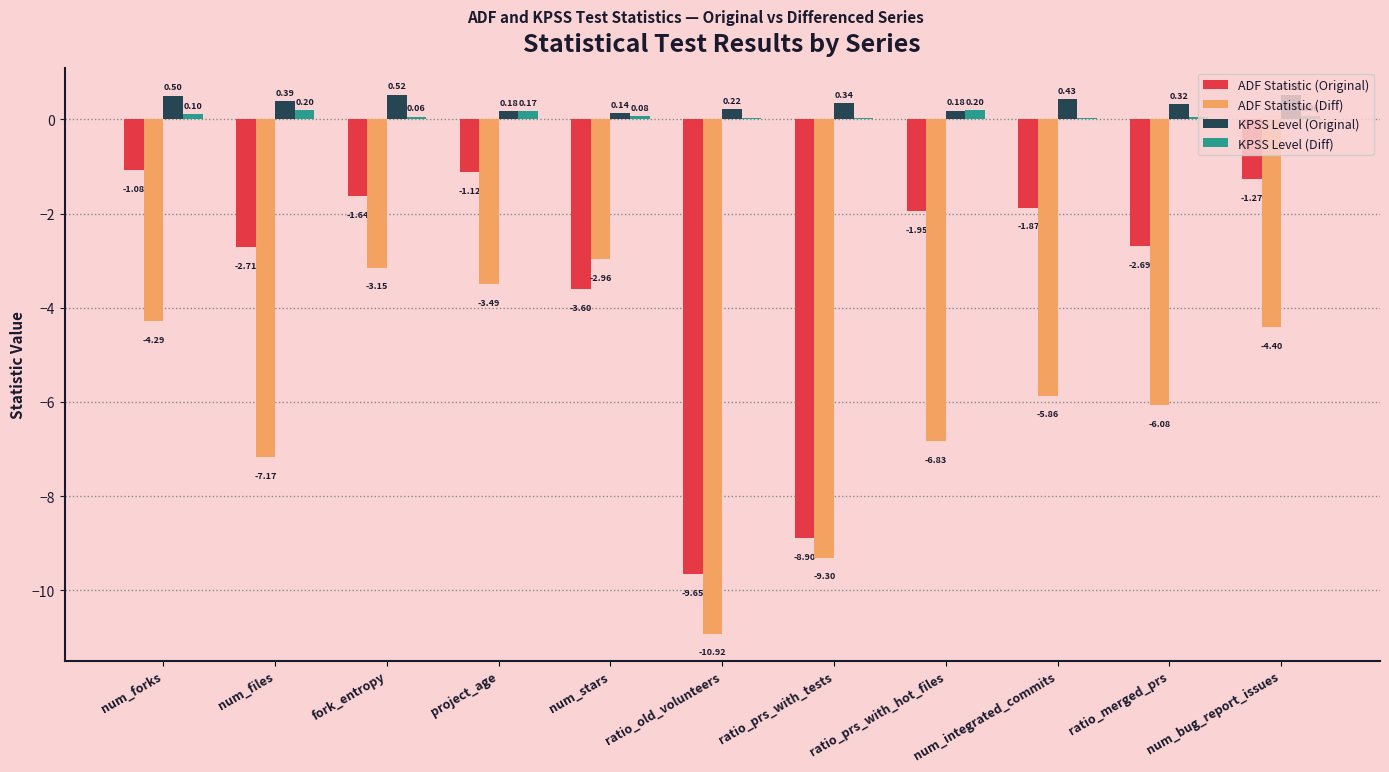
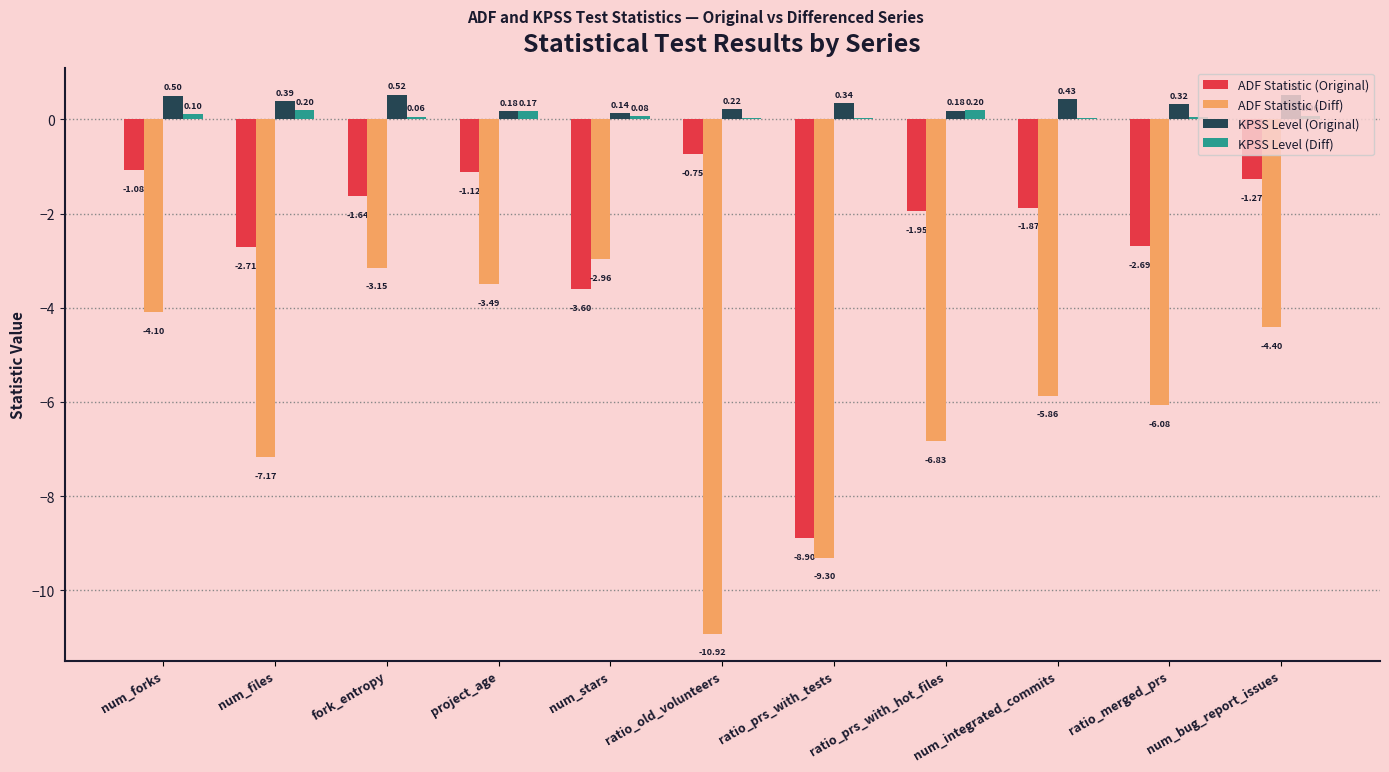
  {
    "ADF Statistic (Original)": {
      "num_forks": -1.08,
      "num_files": -2.71,
      "fork_entropy": -1.64,
      "project_age": -1.12,
      "num_stars": -3.60,
-     "ratio_old_volunteers": -9.65,
+     "ratio_old_volunteers": -0.75,
      "ratio_prs_with_tests": -8.90,
      "ratio_prs_with_hot_files": -1.95,
      "num_integrated_commits": -1.87,
      "ratio_merged_prs": -2.69,
      "num_bug_report_issues": -1.27
    },
    "ADF Statistic (Diff)": {
-     "num_forks": -4.29,
+     "num_forks": -4.10,
      "num_files": -7.17,
      "fork_entropy": -3.15,
      "project_age": -3.49,
      "num_stars": -2.96,
      "ratio_old_volunteers": -10.92,
      "ratio_prs_with_tests": -9.30,
      "ratio_prs_with_hot_files": -6.83,
      "num_integrated_commits": -5.86,
      "ratio_merged_prs": -6.08,
      "num_bug_report_issues": -4.40
    },
    "KPSS Level (Original)": {
      "num_forks": 0.50,
      "num_files": 0.39,
      "fork_entropy": 0.52,
      "project_age": 0.18,
      "num_stars": 0.14,
      "ratio_old_volunteers": 0.22,
      "ratio_prs_with_tests": 0.34,
      "ratio_prs_with_hot_files": 0.18,
      "num_integrated_commits": 0.43,
      "ratio_merged_prs": 0.32
    },
    "KPSS Level (Diff)": {
      "num_forks": 0.10,
      "num_files": 0.20,
      "fork_entropy": 0.06,
      "project_age": 0.17,
      "num_stars": 0.08,
      "ratio_prs_with_hot_files": 0.20
    }
  }
